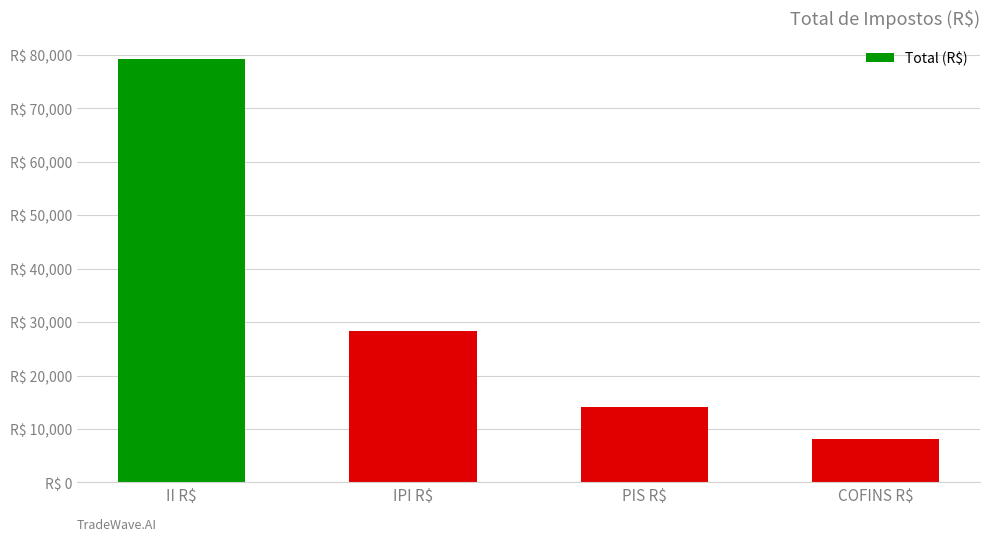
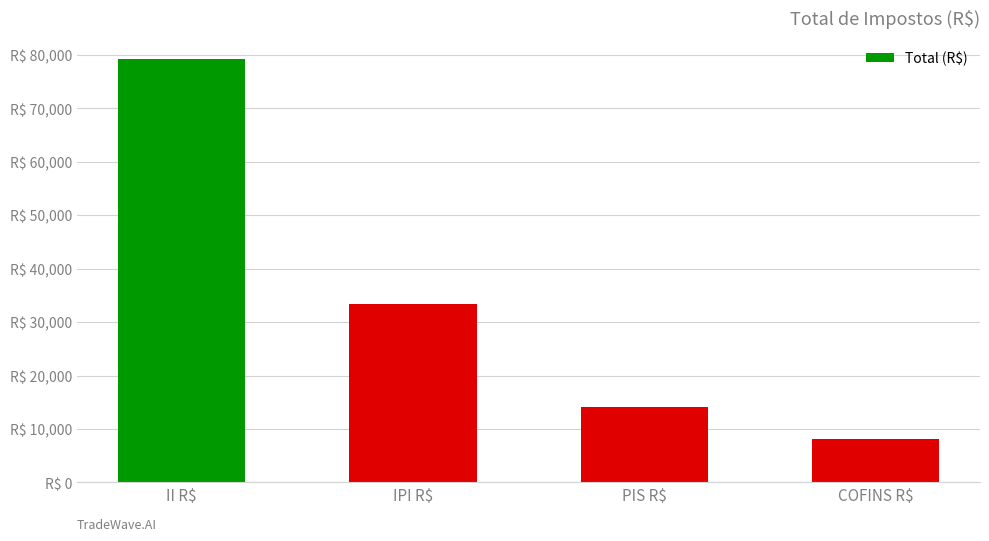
  {
    "II R$": "R$ 79,000",
-   "IPI R$": "R$ 28,000",
+   "IPI R$": "R$ 33,000",
    "PIS R$": "R$ 14,000",
    "COFINS R$": "R$ 8,000"
  }
